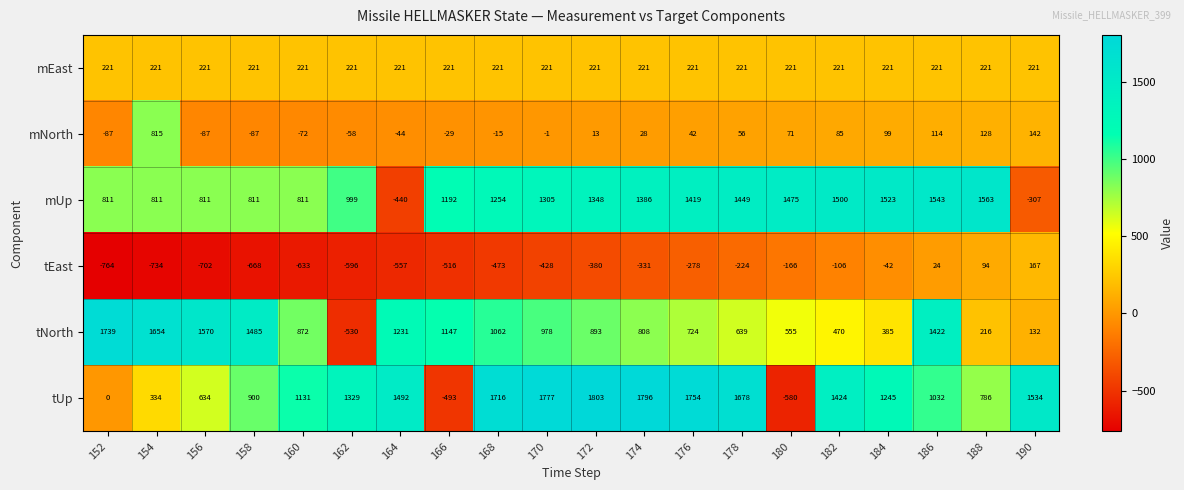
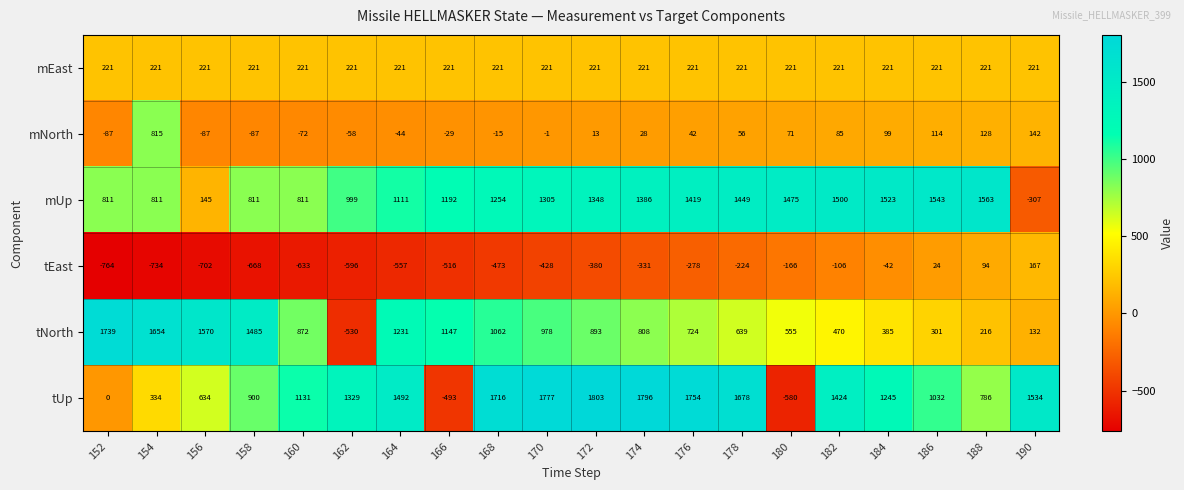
  {
    "mEast": {
      "152": 221,
      "154": 221,
      "156": 221,
      "158": 221,
      "160": 221,
      "162": 221,
      "164": 221,
      "166": 221,
      "168": 221,
      "170": 221,
      "172": 221,
      "174": 221,
      "176": 221,
      "178": 221,
      "180": 221,
      "182": 221,
      "184": 221,
      "186": 221,
      "188": 221,
      "190": 221
    },
    "mNorth": {
      "152": -87,
      "154": 815,
      "156": -87,
      "158": -87,
      "160": -72,
      "162": -58,
      "164": -44,
      "166": -29,
      "168": -15,
      "170": -1,
      "172": 13,
      "174": 28,
      "176": 42,
      "178": 56,
      "180": 71,
      "182": 85,
      "184": 99,
      "186": 114,
      "188": 128,
      "190": 142
    },
    "mUp": {
      "152": 811,
      "154": 811,
-     "156": 811,
+     "156": 145,
      "158": 811,
      "160": 811,
      "162": 999,
-     "164": -440,
+     "164": 1111,
      "166": 1192,
      "168": 1254,
      "170": 1305,
      "172": 1348,
      "174": 1386,
      "176": 1419,
      "178": 1449,
      "180": 1475,
      "182": 1500,
      "184": 1523,
      "186": 1543,
      "188": 1563,
      "190": -307
    },
    "tEast": {
      "152": -764,
      "154": -734,
      "156": -702,
      "158": -668,
      "160": -633,
      "162": -596,
      "164": -557,
      "166": -516,
      "168": -473,
      "170": -428,
      "172": -380,
      "174": -331,
      "176": -278,
      "178": -224,
      "180": -166,
      "182": -106,
      "184": -42,
      "186": 24,
      "188": 94,
      "190": 167
    },
    "tNorth": {
      "152": 1739,
      "154": 1654,
      "156": 1570,
      "158": 1485,
      "160": 872,
      "162": -530,
      "164": 1231,
      "166": 1147,
      "168": 1062,
      "170": 978,
      "172": 893,
      "174": 808,
      "176": 724,
      "178": 639,
      "180": 555,
      "182": 470,
      "184": 385,
-     "186": 1422,
+     "186": 301,
      "188": 216,
      "190": 132
    },
    "tUp": {
      "152": 0,
      "154": 334,
      "156": 634,
      "158": 900,
      "160": 1131,
      "162": 1329,
      "164": 1492,
      "166": -493,
      "168": 1716,
      "170": 1777,
      "172": 1803,
      "174": 1796,
      "176": 1754,
      "178": 1678,
      "180": -580,
      "182": 1424,
      "184": 1245,
      "186": 1032,
      "188": 786,
      "190": 1534
    }
  }
